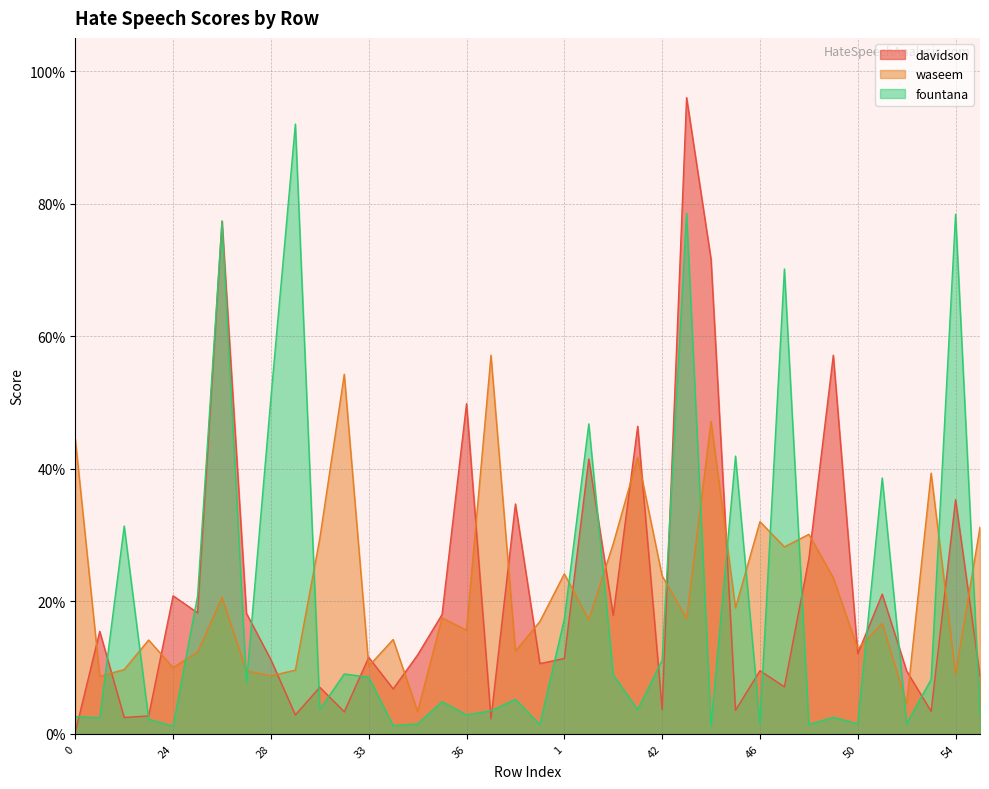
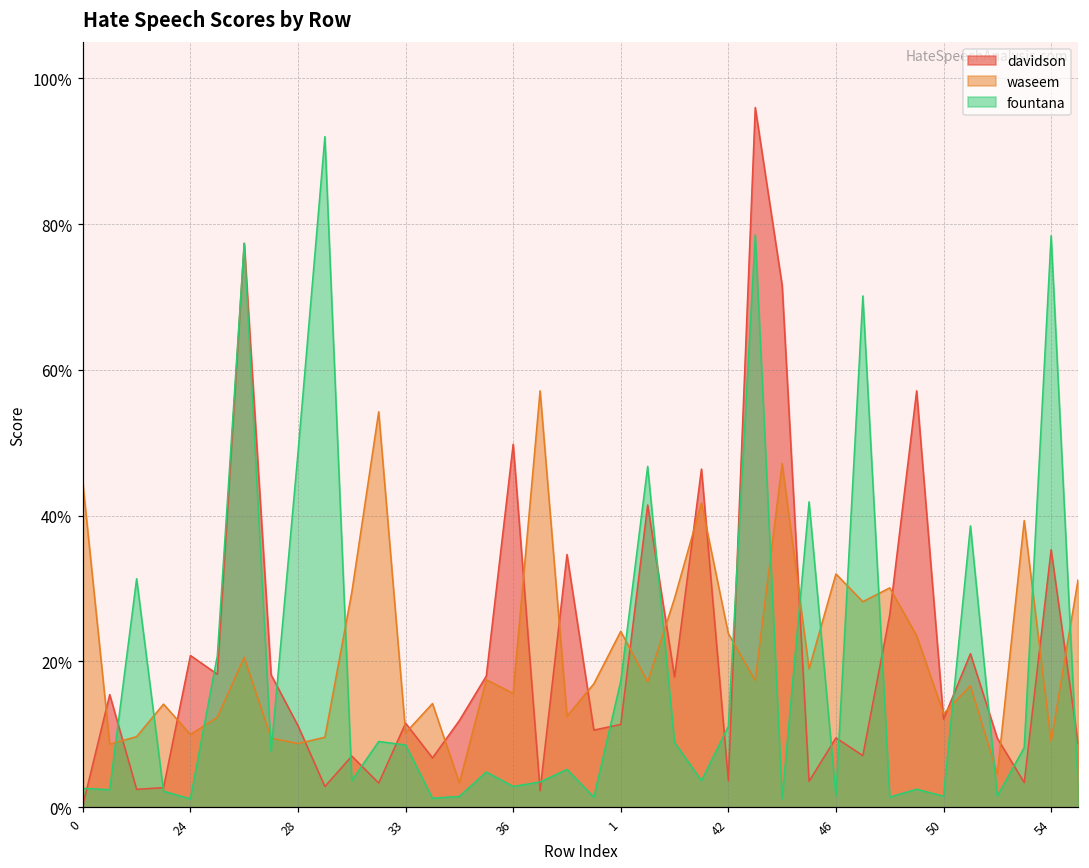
  {
    "fountana": {
      "0": "3%",
      "24": "1%",
-     "28": "51%",
+     "28": "49%",
      "33": "9%",
      "36": "3%",
      "1": "17%",
      "42": "11%",
      "46": "2%",
      "50": "2%",
      "54": "78%"
    }
  }
